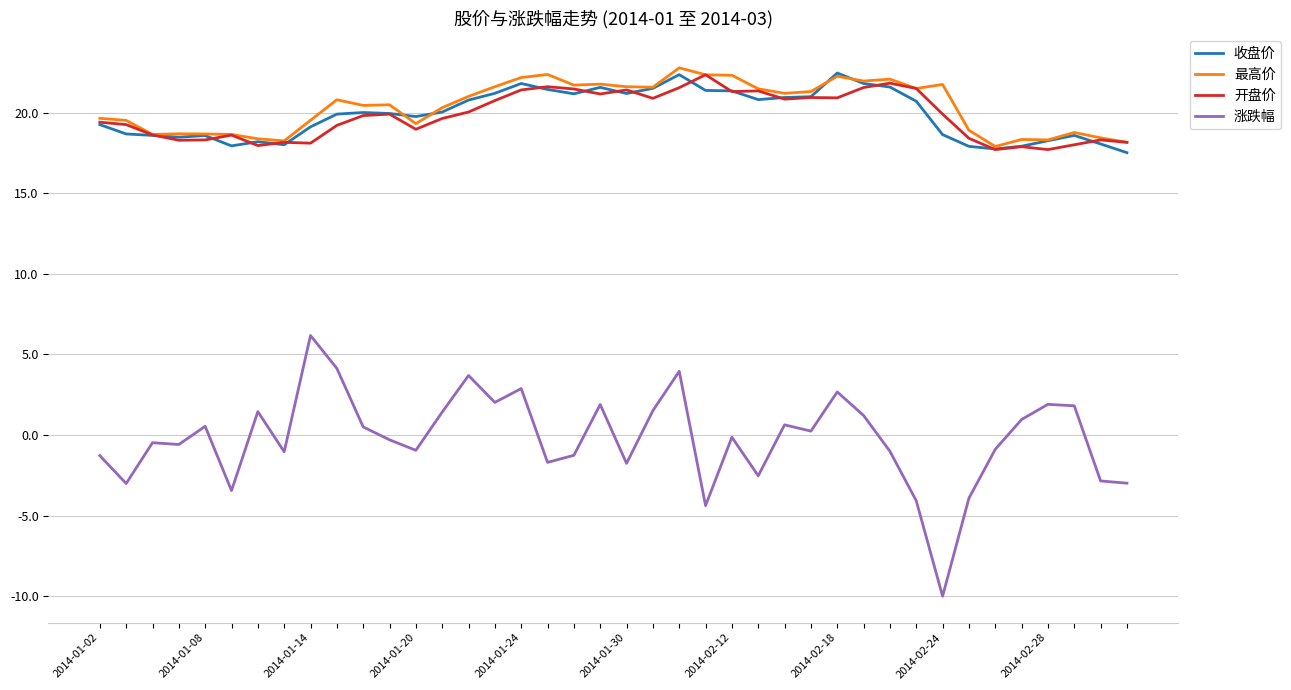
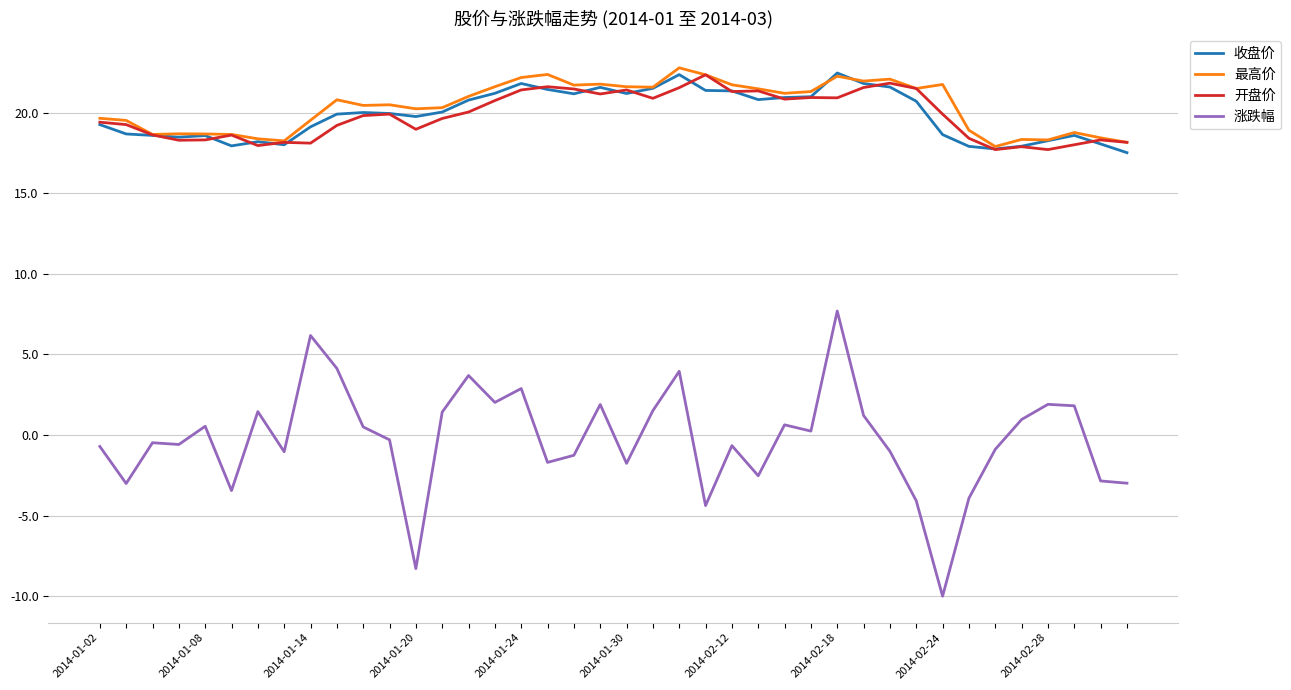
  {
    "收盘价": {
      "2014-01-14": 19.1,
      "2014-01-20": 19.8,
      "2014-01-24": 21.8,
      "2014-01-30": 21.2,
      "2014-02-18": 22.5,
      "2014-02-24": 18.6
    },
    "最高价": {
      "2014-01-02": 19.6,
      "2014-01-14": 19.5,
-     "2014-01-20": 19.3,
+     "2014-01-20": 20.2,
      "2014-01-24": 22.2,
      "2014-01-30": 21.6,
-     "2014-02-12": 22.3,
+     "2014-02-12": 21.7,
      "2014-02-18": 22.3,
      "2014-02-24": 21.7
    },
    "开盘价": {
      "2014-01-08": 18.3,
      "2014-01-14": 18.1,
      "2014-01-20": 19.0,
      "2014-01-24": 21.4,
      "2014-01-30": 21.4,
      "2014-02-18": 20.9,
      "2014-02-24": 19.9,
      "2014-02-28": 17.7
    },
    "涨跌幅": {
-     "2014-01-02": -1.3,
+     "2014-01-02": -0.7,
      "2014-01-08": 0.5,
      "2014-01-14": 6.2,
-     "2014-01-20": -1.0,
+     "2014-01-20": -8.3,
      "2014-01-24": 2.9,
      "2014-01-30": -1.8,
-     "2014-02-12": -0.1,
-     "2014-02-18": 2.7,
+     "2014-02-12": -0.7,
+     "2014-02-18": 7.7,
      "2014-02-24": -10.0,
      "2014-02-28": 1.9
    }
  }
